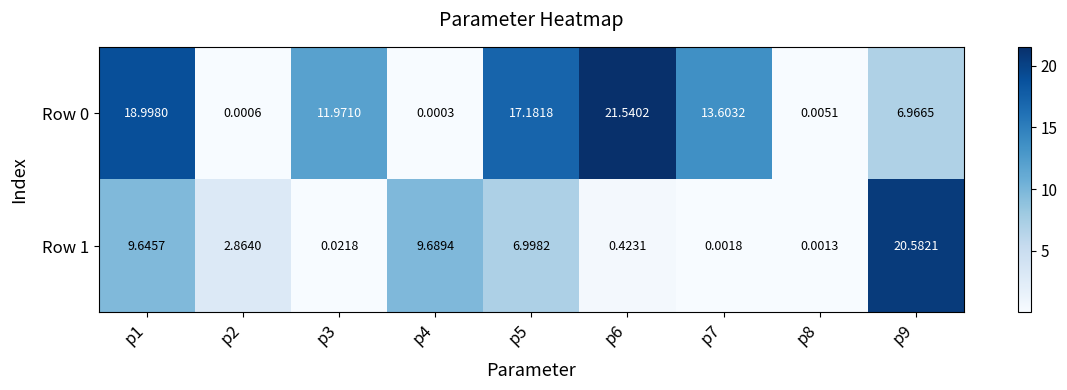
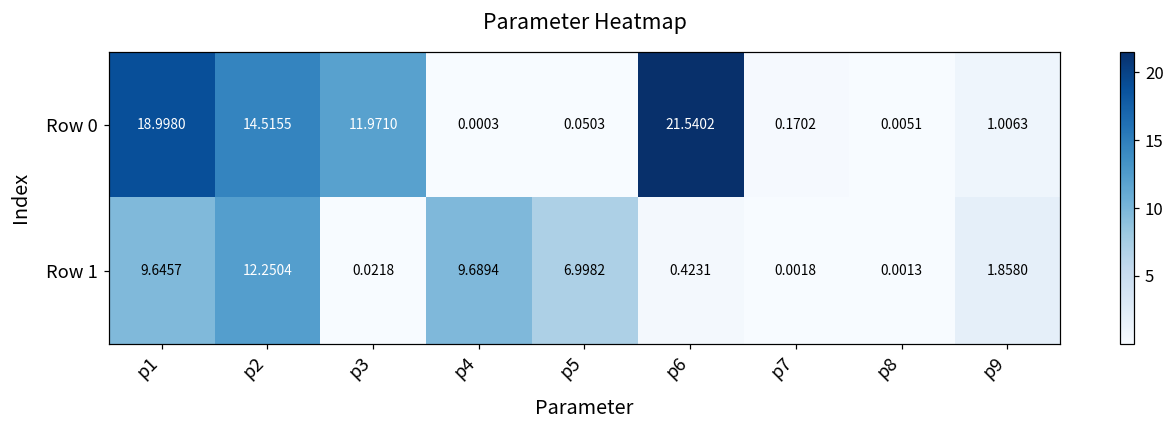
  {
    "Row 0": {
      "p1": 18.9980,
-     "p2": 0.0006,
+     "p2": 14.5155,
      "p3": 11.9710,
      "p4": 0.0003,
-     "p5": 17.1818,
+     "p5": 0.0503,
      "p6": 21.5402,
-     "p7": 13.6032,
+     "p7": 0.1702,
      "p8": 0.0051,
-     "p9": 6.9665
+     "p9": 1.0063
    },
    "Row 1": {
      "p1": 9.6457,
-     "p2": 2.8640,
+     "p2": 12.2504,
      "p3": 0.0218,
      "p4": 9.6894,
      "p5": 6.9982,
      "p6": 0.4231,
      "p7": 0.0018,
      "p8": 0.0013,
-     "p9": 20.5821
+     "p9": 1.8580
    }
  }
